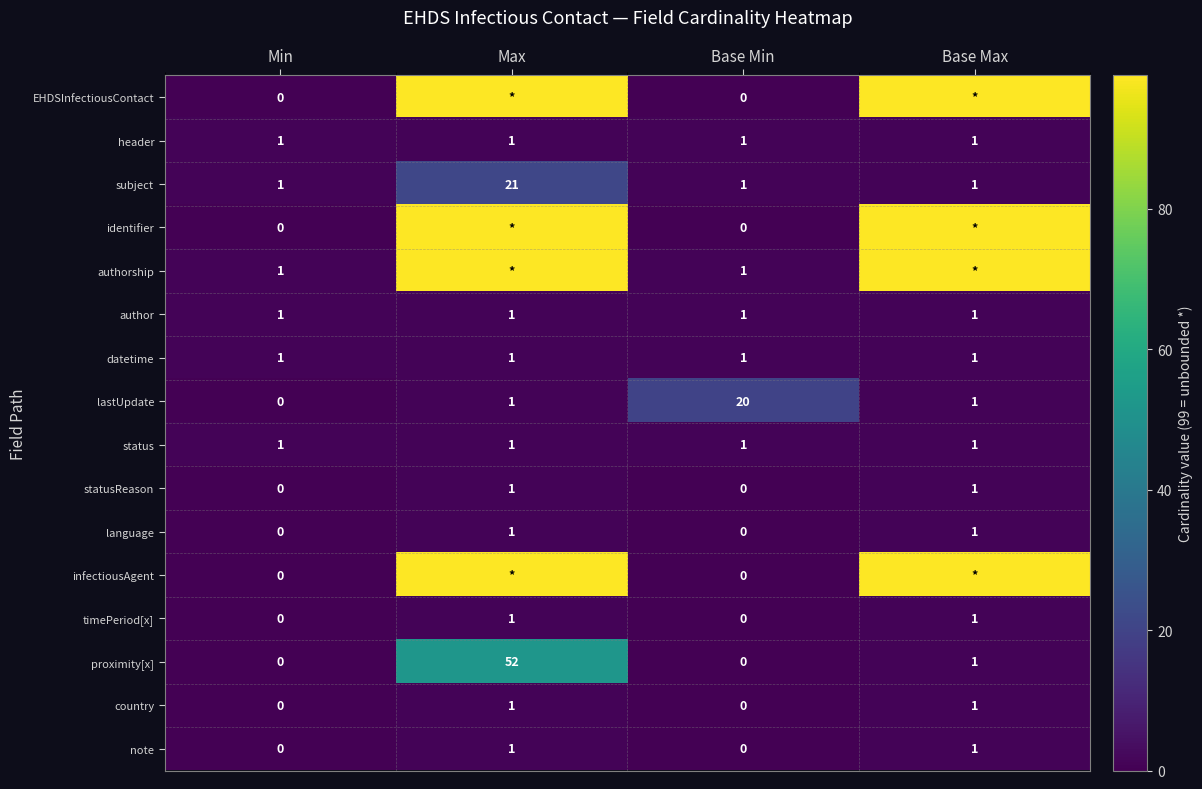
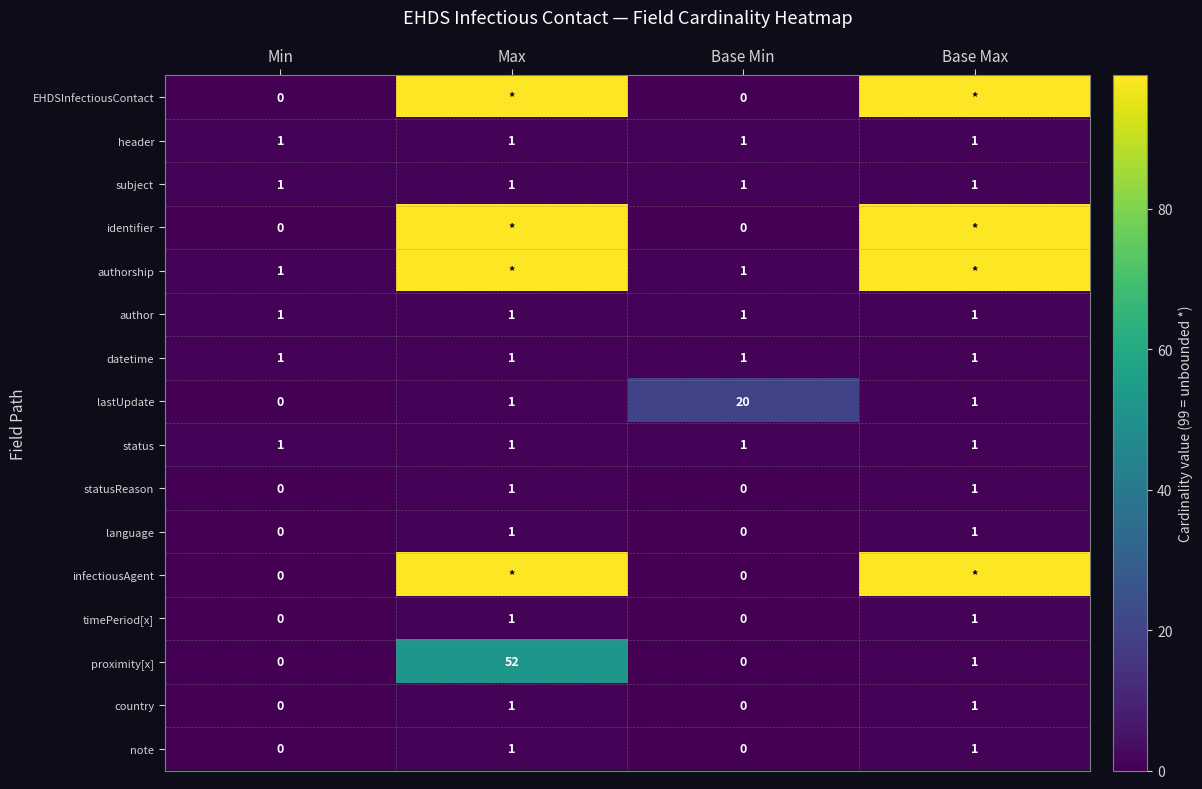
  {
    "EHDSInfectiousContact": {
      "Min": 0,
      "Base Min": 0
    },
    "header": {
      "Min": 1,
      "Max": 1,
      "Base Min": 1,
      "Base Max": 1
    },
    "subject": {
      "Min": 1,
-     "Max": 21,
+     "Max": 1,
      "Base Min": 1,
      "Base Max": 1
    },
    "identifier": {
      "Min": 0,
      "Base Min": 0
    },
    "authorship": {
      "Min": 1,
      "Base Min": 1
    },
    "author": {
      "Min": 1,
      "Max": 1,
      "Base Min": 1,
      "Base Max": 1
    },
    "datetime": {
      "Min": 1,
      "Max": 1,
      "Base Min": 1,
      "Base Max": 1
    },
    "lastUpdate": {
      "Min": 0,
      "Max": 1,
      "Base Min": 20,
      "Base Max": 1
    },
    "status": {
      "Min": 1,
      "Max": 1,
      "Base Min": 1,
      "Base Max": 1
    },
    "statusReason": {
      "Min": 0,
      "Max": 1,
      "Base Min": 0,
      "Base Max": 1
    },
    "language": {
      "Min": 0,
      "Max": 1,
      "Base Min": 0,
      "Base Max": 1
    },
    "infectiousAgent": {
      "Min": 0,
      "Base Min": 0
    },
    "timePeriod[x]": {
      "Min": 0,
      "Max": 1,
      "Base Min": 0,
      "Base Max": 1
    },
    "proximity[x]": {
      "Min": 0,
      "Max": 52,
      "Base Min": 0,
      "Base Max": 1
    },
    "country": {
      "Min": 0,
      "Max": 1,
      "Base Min": 0,
      "Base Max": 1
    },
    "note": {
      "Min": 0,
      "Max": 1,
      "Base Min": 0,
      "Base Max": 1
    }
  }
